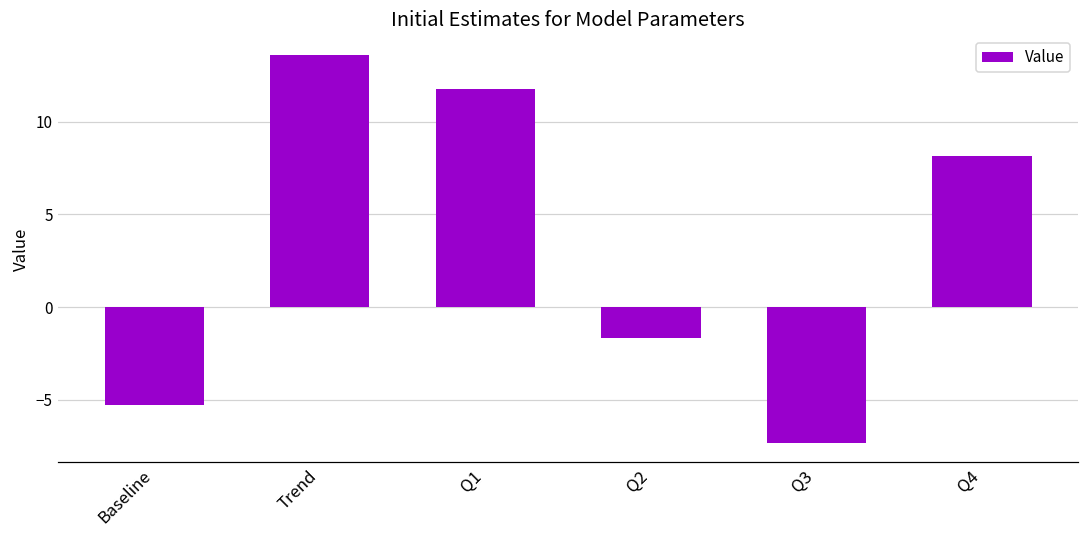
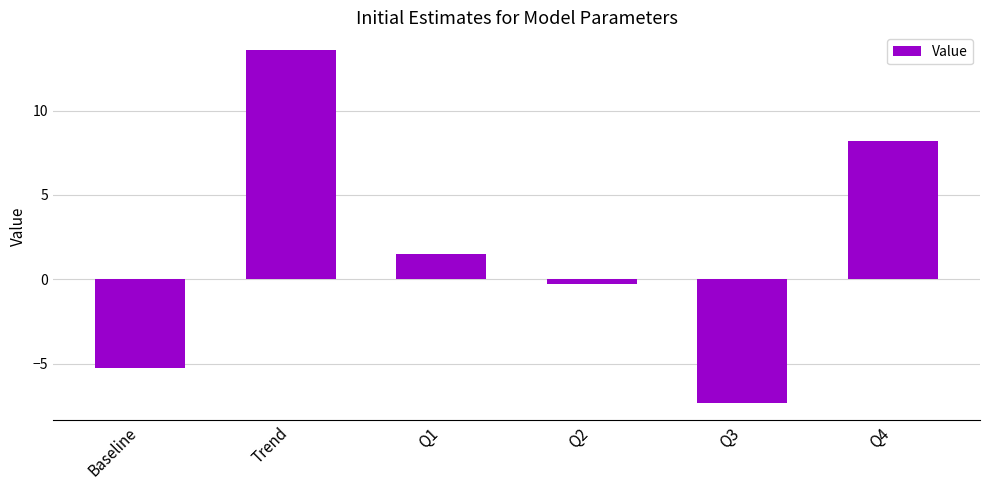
  {
    "Baseline": -5.3,
    "Trend": 13.6,
-   "Q1": 11.8,
-   "Q2": -1.6,
+   "Q1": 1.5,
+   "Q2": -0.3,
    "Q3": -7.3,
    "Q4": 8.2
  }
